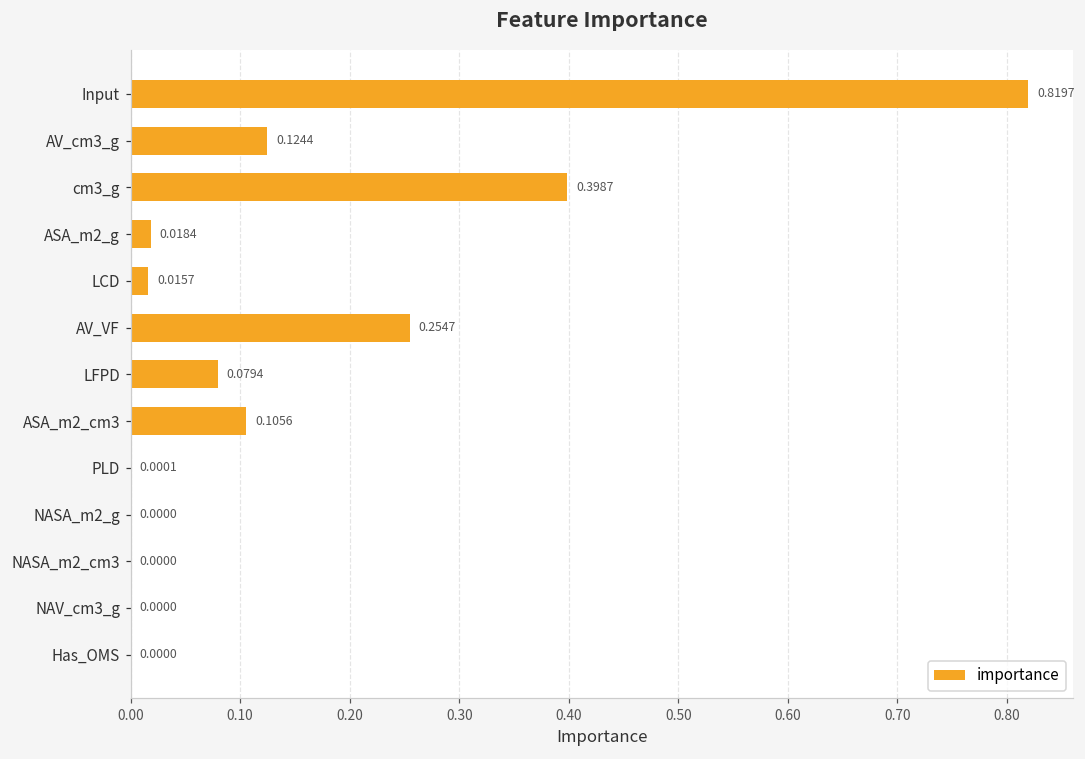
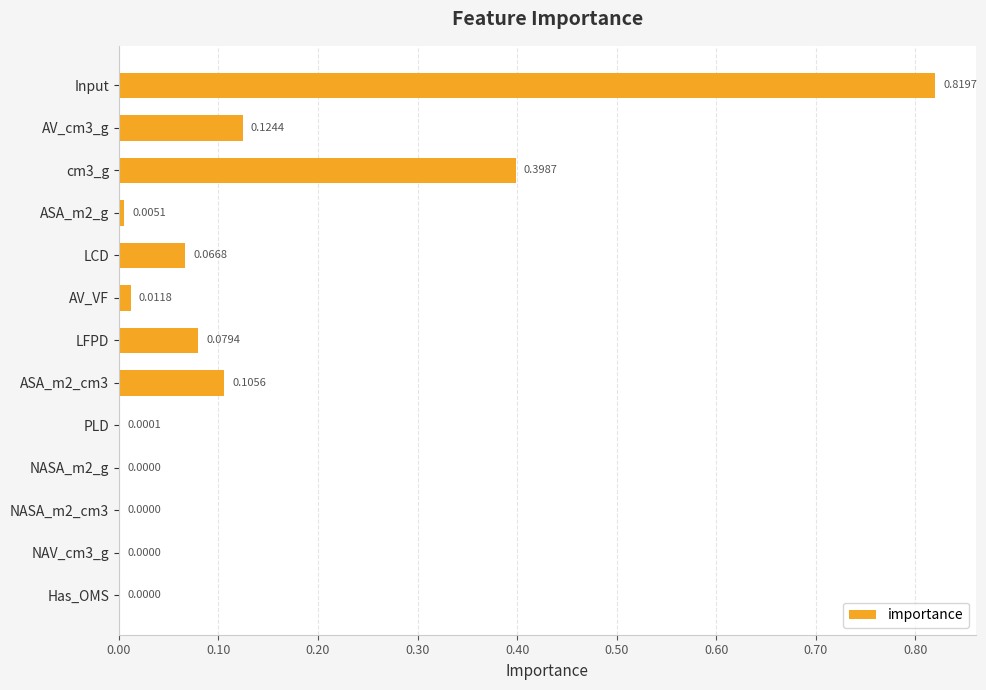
  {
    "Input": 0.8197,
    "AV_cm3_g": 0.1244,
    "cm3_g": 0.3987,
-   "ASA_m2_g": 0.0184,
-   "LCD": 0.0157,
-   "AV_VF": 0.2547,
+   "ASA_m2_g": 0.0051,
+   "LCD": 0.0668,
+   "AV_VF": 0.0118,
    "LFPD": 0.0794,
    "ASA_m2_cm3": 0.1056,
    "PLD": 0.0001,
    "NASA_m2_g": 0.0000,
    "NASA_m2_cm3": 0.0000,
    "NAV_cm3_g": 0.0000,
    "Has_OMS": 0.0000
  }
